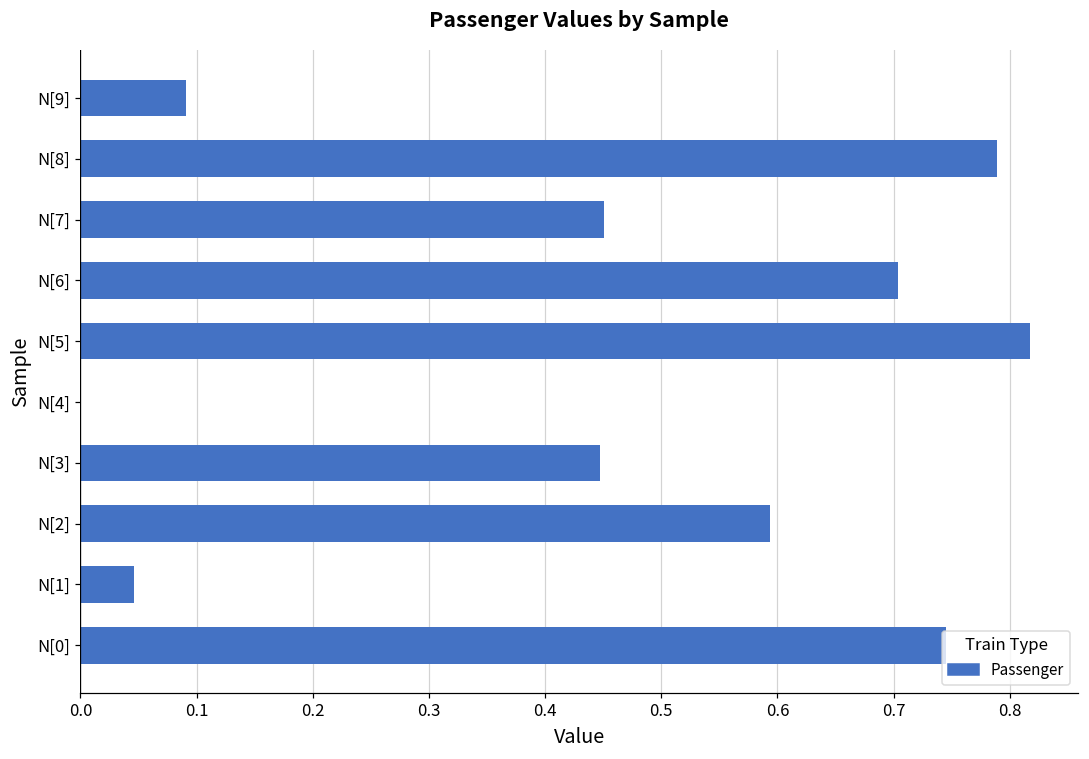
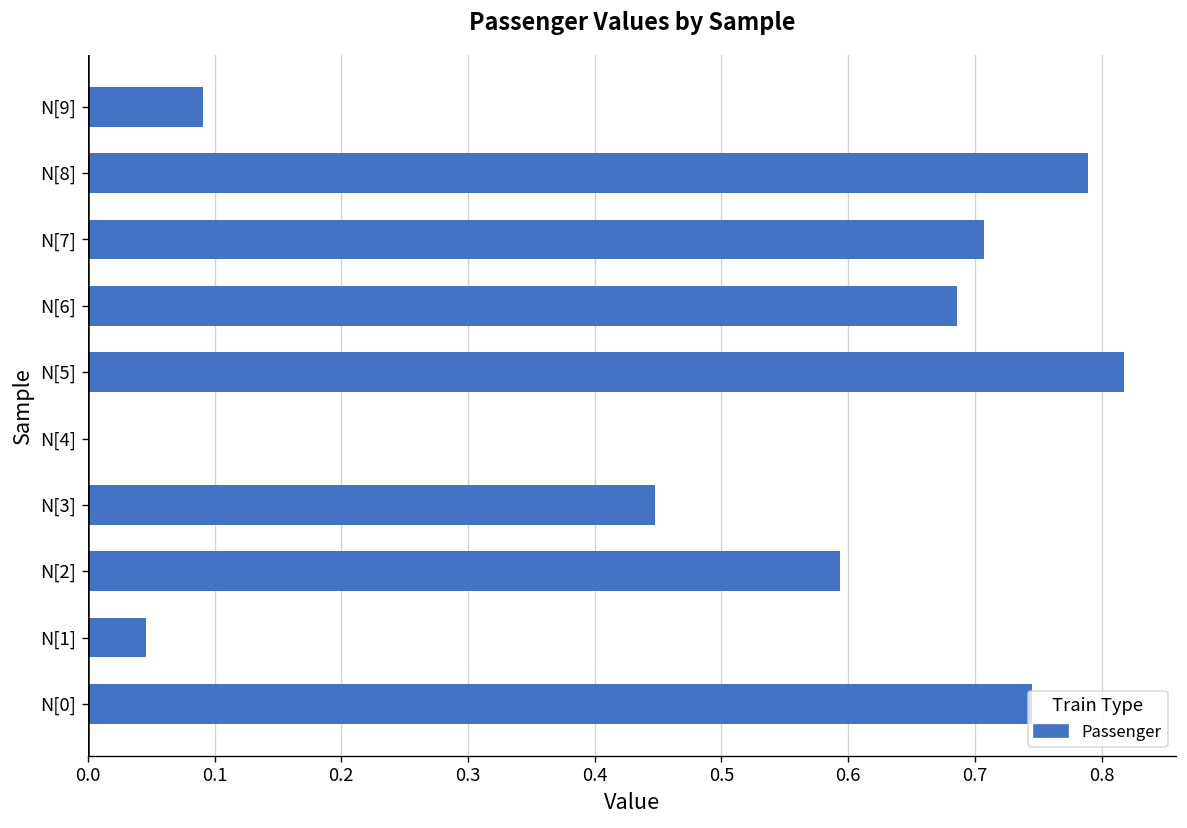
  {
    "N[9]": 0.091,
    "N[8]": 0.789,
-   "N[7]": 0.451,
-   "N[6]": 0.704,
+   "N[7]": 0.707,
+   "N[6]": 0.686,
    "N[5]": 0.818,
    "N[3]": 0.447,
    "N[2]": 0.594,
    "N[1]": 0.046
  }
